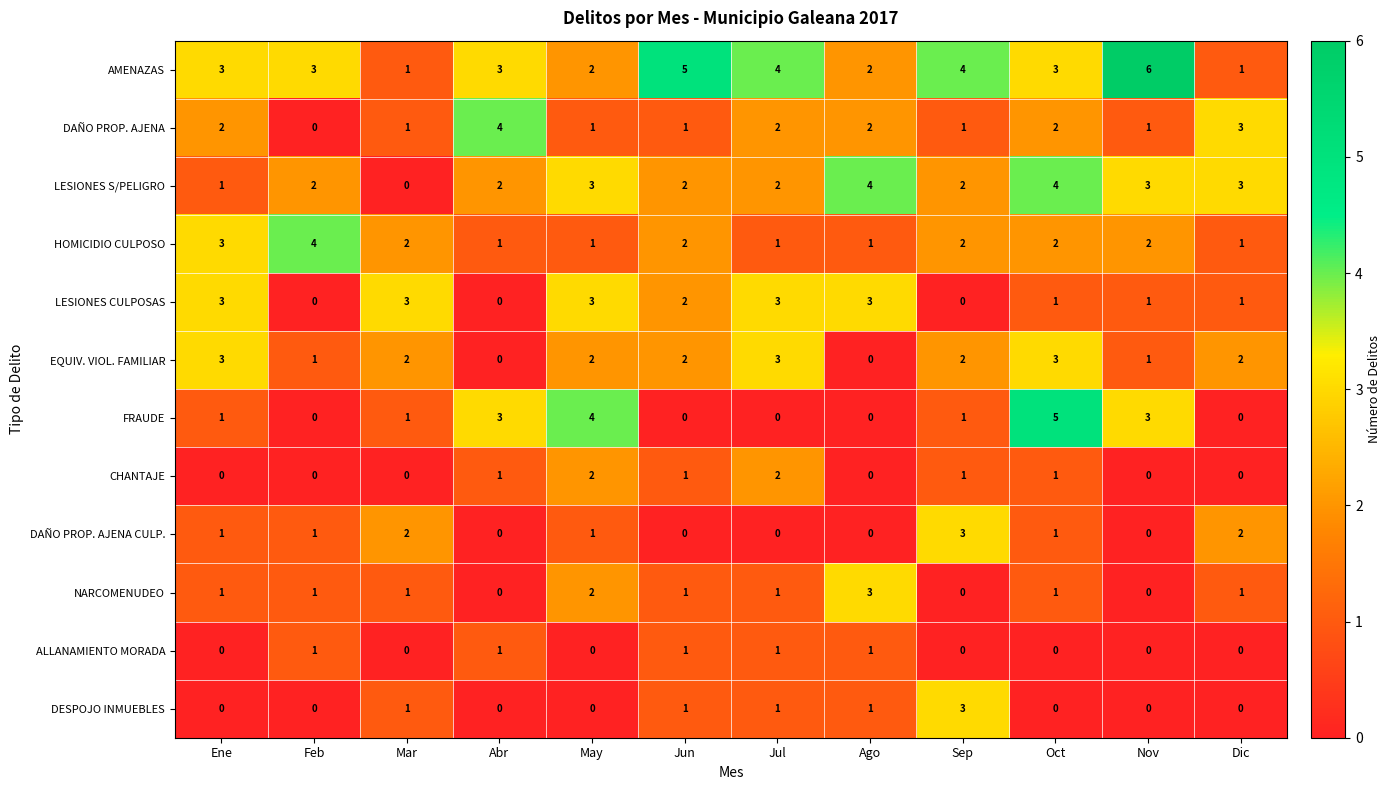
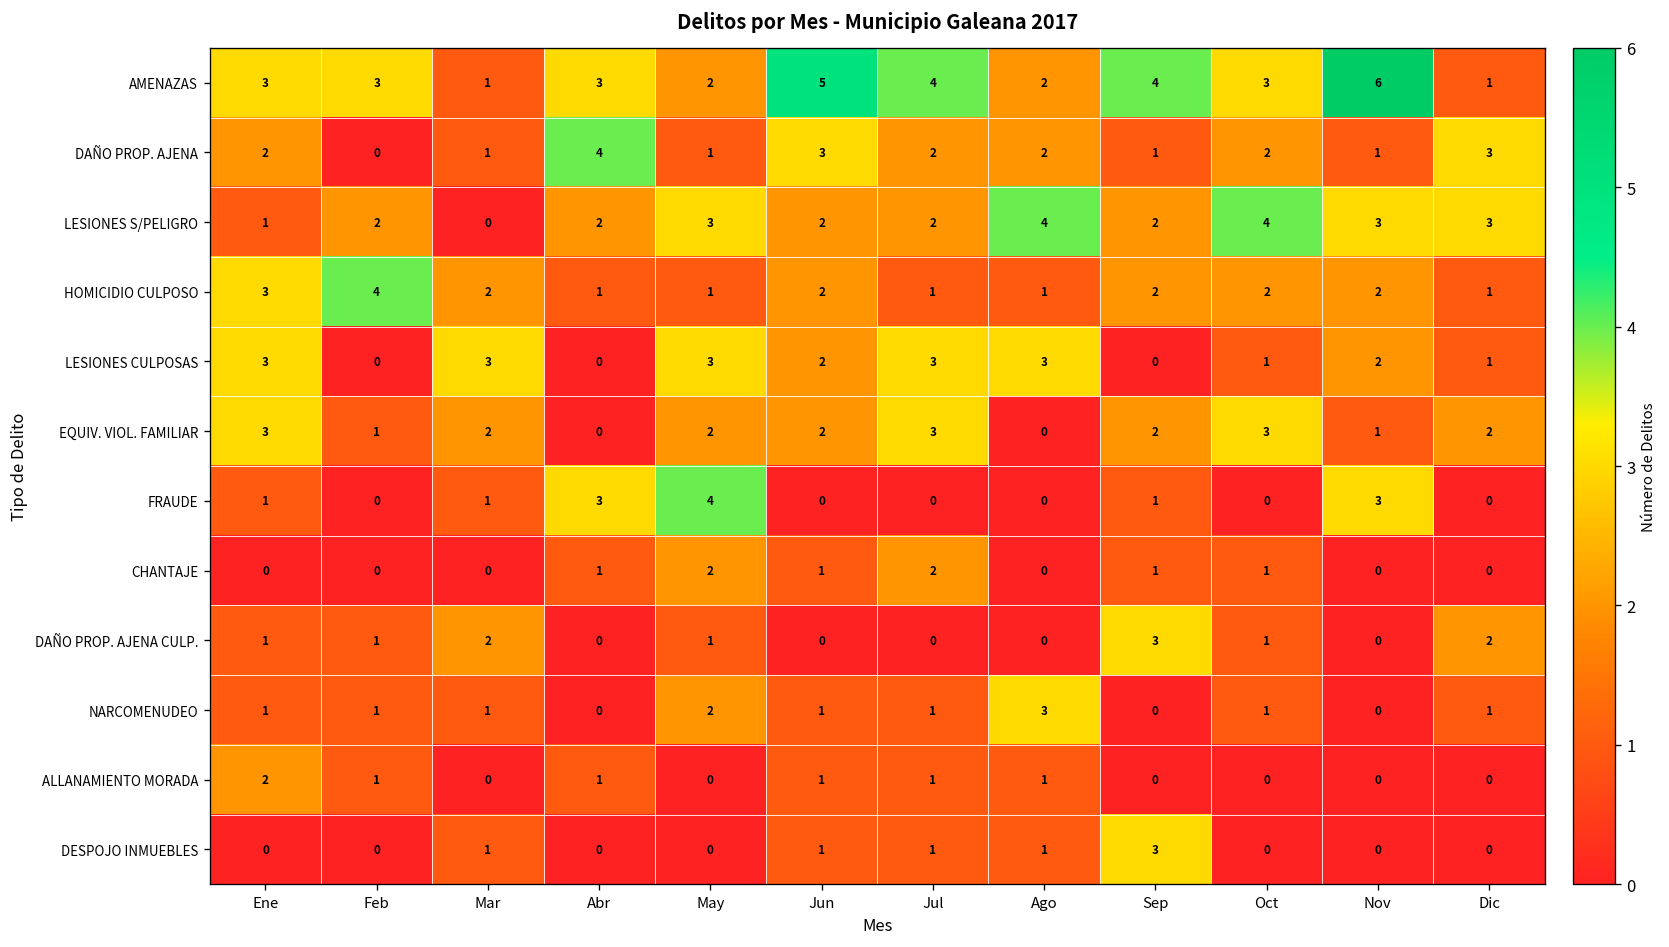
  {
    "AMENAZAS": {
      "Ene": 3,
      "Feb": 3,
      "Mar": 1,
      "Abr": 3,
      "May": 2,
      "Jun": 5,
      "Jul": 4,
      "Ago": 2,
      "Sep": 4,
      "Oct": 3,
      "Nov": 6,
      "Dic": 1
    },
    "DAÑO PROP. AJENA": {
      "Ene": 2,
      "Feb": 0,
      "Mar": 1,
      "Abr": 4,
      "May": 1,
-     "Jun": 1,
+     "Jun": 3,
      "Jul": 2,
      "Ago": 2,
      "Sep": 1,
      "Oct": 2,
      "Nov": 1,
      "Dic": 3
    },
    "LESIONES S/PELIGRO": {
      "Ene": 1,
      "Feb": 2,
      "Mar": 0,
      "Abr": 2,
      "May": 3,
      "Jun": 2,
      "Jul": 2,
      "Ago": 4,
      "Sep": 2,
      "Oct": 4,
      "Nov": 3,
      "Dic": 3
    },
    "HOMICIDIO CULPOSO": {
      "Ene": 3,
      "Feb": 4,
      "Mar": 2,
      "Abr": 1,
      "May": 1,
      "Jun": 2,
      "Jul": 1,
      "Ago": 1,
      "Sep": 2,
      "Oct": 2,
      "Nov": 2,
      "Dic": 1
    },
    "LESIONES CULPOSAS": {
      "Ene": 3,
      "Feb": 0,
      "Mar": 3,
      "Abr": 0,
      "May": 3,
      "Jun": 2,
      "Jul": 3,
      "Ago": 3,
      "Sep": 0,
      "Oct": 1,
-     "Nov": 1,
+     "Nov": 2,
      "Dic": 1
    },
    "EQUIV. VIOL. FAMILIAR": {
      "Ene": 3,
      "Feb": 1,
      "Mar": 2,
      "Abr": 0,
      "May": 2,
      "Jun": 2,
      "Jul": 3,
      "Ago": 0,
      "Sep": 2,
      "Oct": 3,
      "Nov": 1,
      "Dic": 2
    },
    "FRAUDE": {
      "Ene": 1,
      "Feb": 0,
      "Mar": 1,
      "Abr": 3,
      "May": 4,
      "Jun": 0,
      "Jul": 0,
      "Ago": 0,
      "Sep": 1,
-     "Oct": 5,
+     "Oct": 0,
      "Nov": 3,
      "Dic": 0
    },
    "CHANTAJE": {
      "Ene": 0,
      "Feb": 0,
      "Mar": 0,
      "Abr": 1,
      "May": 2,
      "Jun": 1,
      "Jul": 2,
      "Ago": 0,
      "Sep": 1,
      "Oct": 1,
      "Nov": 0,
      "Dic": 0
    },
    "DAÑO PROP. AJENA CULP.": {
      "Ene": 1,
      "Feb": 1,
      "Mar": 2,
      "Abr": 0,
      "May": 1,
      "Jun": 0,
      "Jul": 0,
      "Ago": 0,
      "Sep": 3,
      "Oct": 1,
      "Nov": 0,
      "Dic": 2
    },
    "NARCOMENUDEO": {
      "Ene": 1,
      "Feb": 1,
      "Mar": 1,
      "Abr": 0,
      "May": 2,
      "Jun": 1,
      "Jul": 1,
      "Ago": 3,
      "Sep": 0,
      "Oct": 1,
      "Nov": 0,
      "Dic": 1
    },
    "ALLANAMIENTO MORADA": {
-     "Ene": 0,
+     "Ene": 2,
      "Feb": 1,
      "Mar": 0,
      "Abr": 1,
      "May": 0,
      "Jun": 1,
      "Jul": 1,
      "Ago": 1,
      "Sep": 0,
      "Oct": 0,
      "Nov": 0,
      "Dic": 0
    },
    "DESPOJO INMUEBLES": {
      "Ene": 0,
      "Feb": 0,
      "Mar": 1,
      "Abr": 0,
      "May": 0,
      "Jun": 1,
      "Jul": 1,
      "Ago": 1,
      "Sep": 3,
      "Oct": 0,
      "Nov": 0,
      "Dic": 0
    }
  }
